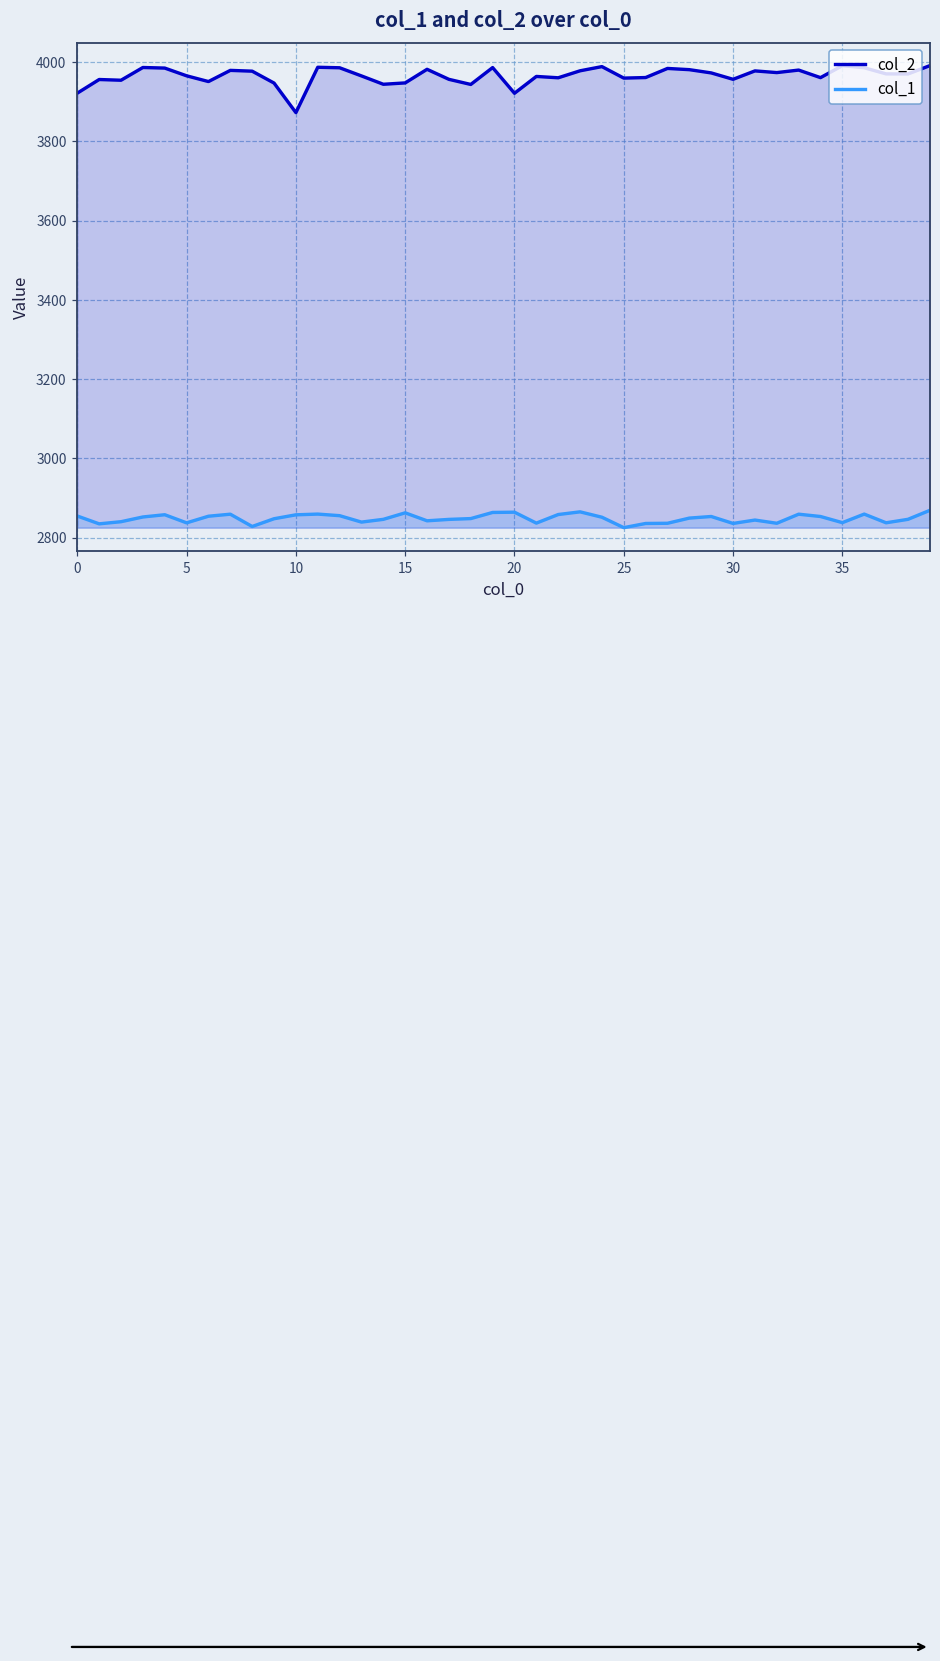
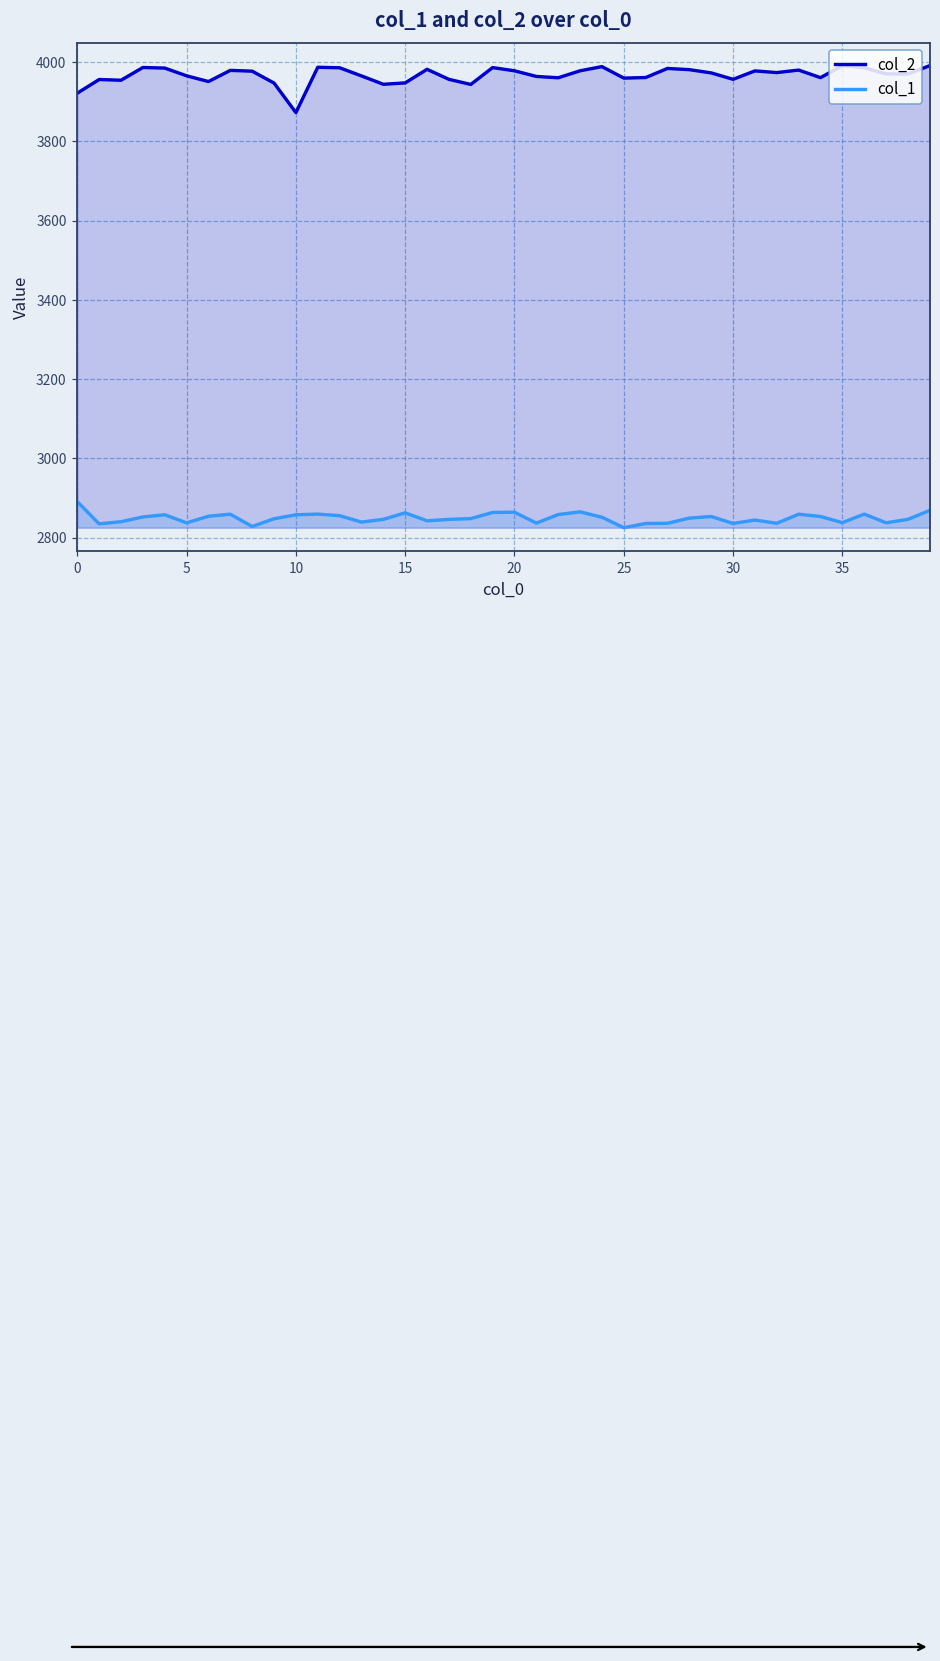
  {
    "col_2": {
      "0": 3920,
      "5": 3970,
      "10": 3870,
      "15": 3950,
-     "20": 3920,
+     "20": 3980,
      "25": 3960,
      "30": 3960
    },
    "col_1": {
-     "0": 2850,
+     "0": 2890,
      "5": 2840,
      "10": 2860,
      "15": 2860,
      "20": 2860,
      "25": 2830,
      "30": 2840,
      "35": 2840
    }
  }
